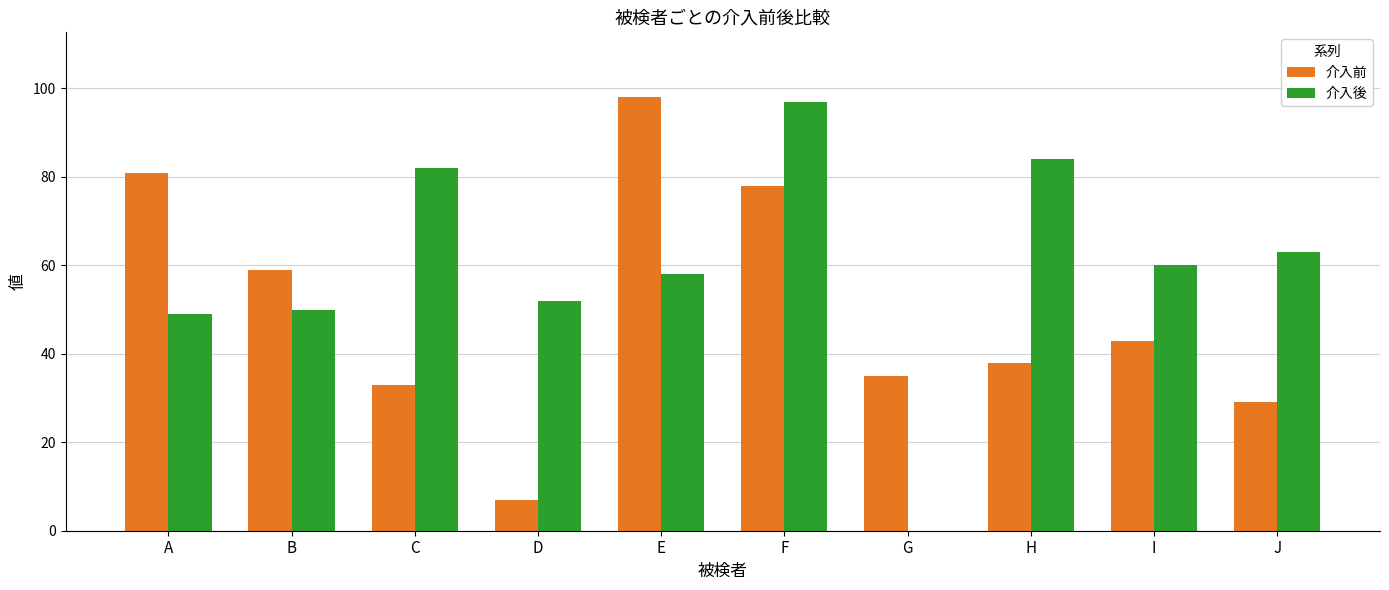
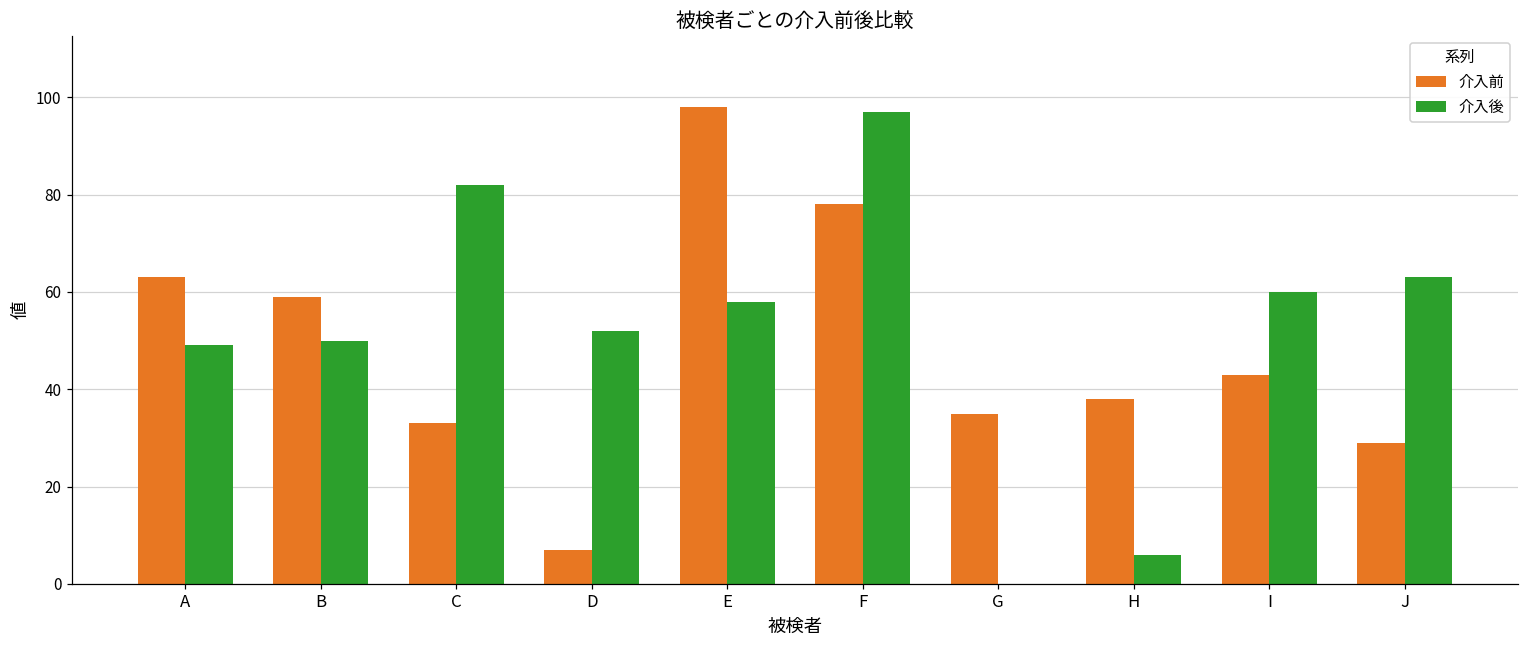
  {
    "介入前": {
-     "A": 81,
+     "A": 63,
      "B": 59,
      "C": 33,
      "D": 7,
      "E": 98,
      "F": 78,
      "G": 35,
      "H": 38,
      "I": 43,
      "J": 29
    },
    "介入後": {
      "A": 49,
      "B": 50,
      "C": 82,
      "D": 52,
      "E": 58,
      "F": 97,
      "G": 0,
-     "H": 84,
+     "H": 6,
      "I": 60,
      "J": 63
    }
  }
